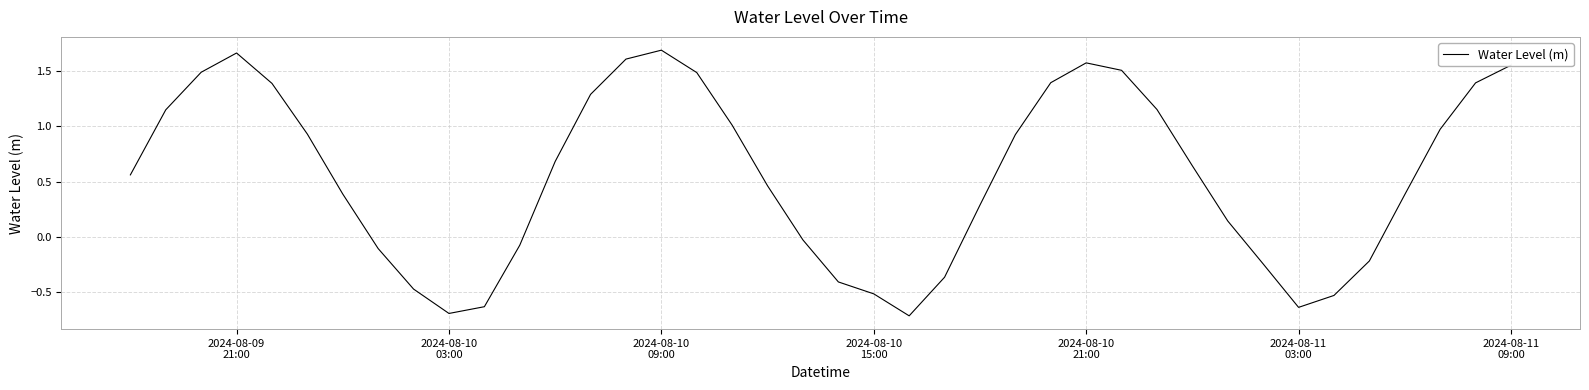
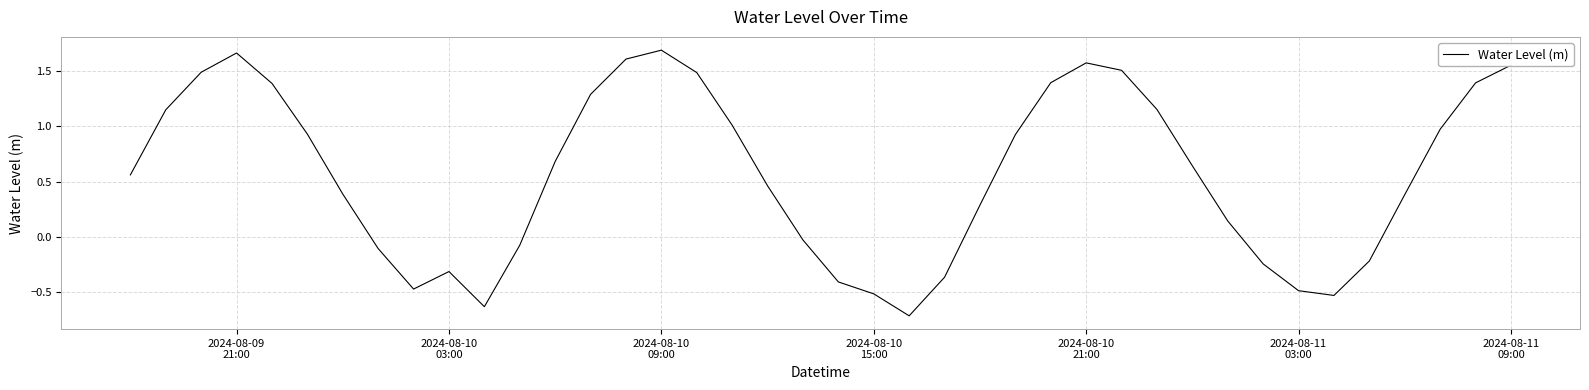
  {
    "2024-08-09 21:00": 1.67,
-   "2024-08-10 03:00": -0.70,
+   "2024-08-10 03:00": -0.32,
    "2024-08-10 09:00": 1.69,
    "2024-08-10 15:00": -0.52,
    "2024-08-10 21:00": 1.58,
-   "2024-08-11 03:00": -0.64
+   "2024-08-11 03:00": -0.49
  }
